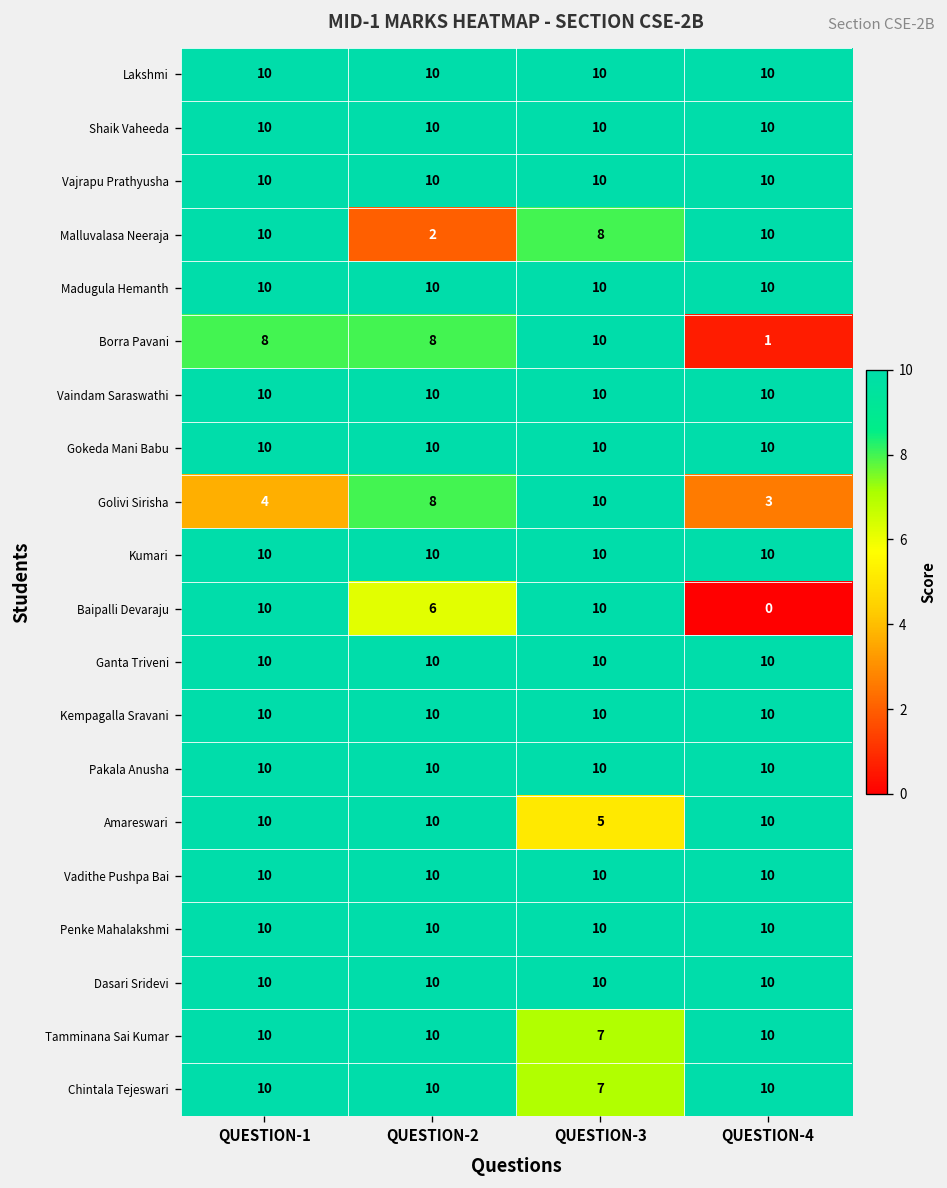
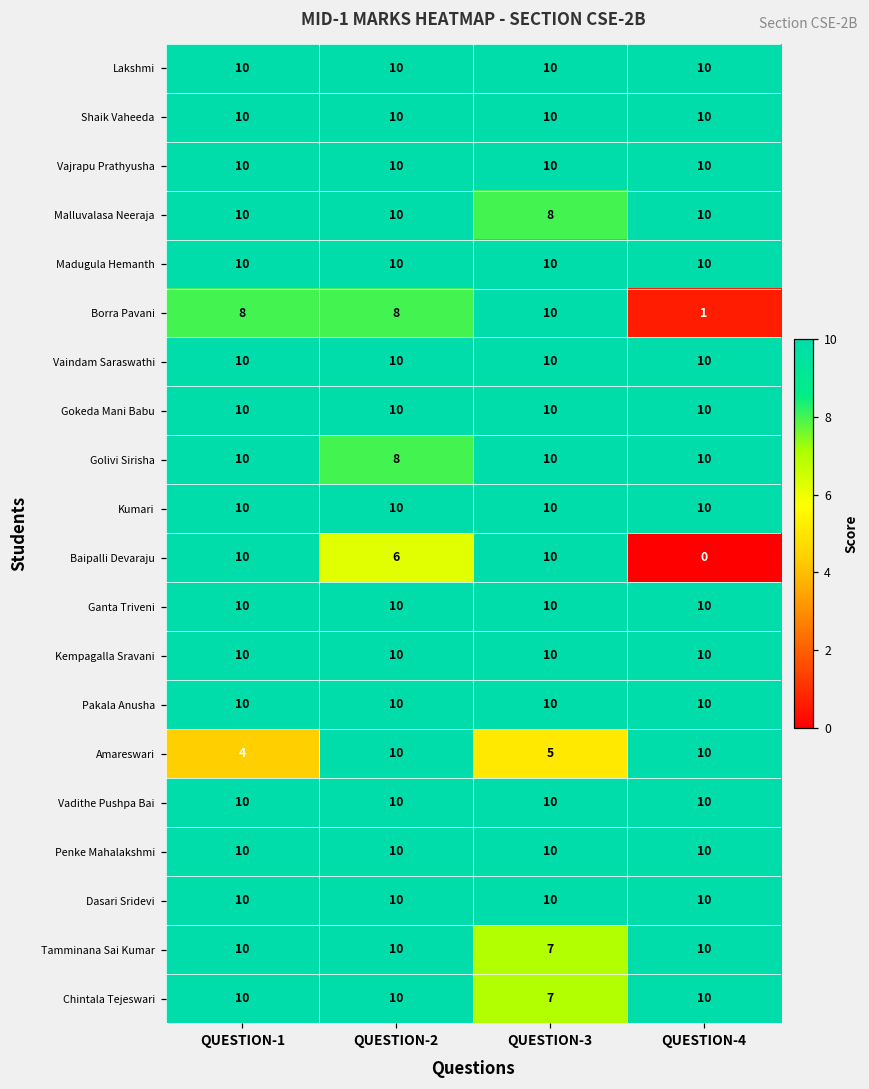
  {
    "Lakshmi": {
      "QUESTION-1": 10,
      "QUESTION-2": 10,
      "QUESTION-3": 10,
      "QUESTION-4": 10
    },
    "Shaik Vaheeda": {
      "QUESTION-1": 10,
      "QUESTION-2": 10,
      "QUESTION-3": 10,
      "QUESTION-4": 10
    },
    "Vajrapu Prathyusha": {
      "QUESTION-1": 10,
      "QUESTION-2": 10,
      "QUESTION-3": 10,
      "QUESTION-4": 10
    },
    "Malluvalasa Neeraja": {
      "QUESTION-1": 10,
-     "QUESTION-2": 2,
+     "QUESTION-2": 10,
      "QUESTION-3": 8,
      "QUESTION-4": 10
    },
    "Madugula Hemanth": {
      "QUESTION-1": 10,
      "QUESTION-2": 10,
      "QUESTION-3": 10,
      "QUESTION-4": 10
    },
    "Borra Pavani": {
      "QUESTION-1": 8,
      "QUESTION-2": 8,
      "QUESTION-3": 10,
      "QUESTION-4": 1
    },
    "Vaindam Saraswathi": {
      "QUESTION-1": 10,
      "QUESTION-2": 10,
      "QUESTION-3": 10,
      "QUESTION-4": 10
    },
    "Gokeda Mani Babu": {
      "QUESTION-1": 10,
      "QUESTION-2": 10,
      "QUESTION-3": 10,
      "QUESTION-4": 10
    },
    "Golivi Sirisha": {
-     "QUESTION-1": 4,
+     "QUESTION-1": 10,
      "QUESTION-2": 8,
      "QUESTION-3": 10,
-     "QUESTION-4": 3
+     "QUESTION-4": 10
    },
    "Kumari": {
      "QUESTION-1": 10,
      "QUESTION-2": 10,
      "QUESTION-3": 10,
      "QUESTION-4": 10
    },
    "Baipalli Devaraju": {
      "QUESTION-1": 10,
      "QUESTION-2": 6,
      "QUESTION-3": 10,
      "QUESTION-4": 0
    },
    "Ganta Triveni": {
      "QUESTION-1": 10,
      "QUESTION-2": 10,
      "QUESTION-3": 10,
      "QUESTION-4": 10
    },
    "Kempagalla Sravani": {
      "QUESTION-1": 10,
      "QUESTION-2": 10,
      "QUESTION-3": 10,
      "QUESTION-4": 10
    },
    "Pakala Anusha": {
      "QUESTION-1": 10,
      "QUESTION-2": 10,
      "QUESTION-3": 10,
      "QUESTION-4": 10
    },
    "Amareswari": {
-     "QUESTION-1": 10,
+     "QUESTION-1": 4,
      "QUESTION-2": 10,
      "QUESTION-3": 5,
      "QUESTION-4": 10
    },
    "Vadithe Pushpa Bai": {
      "QUESTION-1": 10,
      "QUESTION-2": 10,
      "QUESTION-3": 10,
      "QUESTION-4": 10
    },
    "Penke Mahalakshmi": {
      "QUESTION-1": 10,
      "QUESTION-2": 10,
      "QUESTION-3": 10,
      "QUESTION-4": 10
    },
    "Dasari Sridevi": {
      "QUESTION-1": 10,
      "QUESTION-2": 10,
      "QUESTION-3": 10,
      "QUESTION-4": 10
    },
    "Tamminana Sai Kumar": {
      "QUESTION-1": 10,
      "QUESTION-2": 10,
      "QUESTION-3": 7,
      "QUESTION-4": 10
    },
    "Chintala Tejeswari": {
      "QUESTION-1": 10,
      "QUESTION-2": 10,
      "QUESTION-3": 7,
      "QUESTION-4": 10
    }
  }
